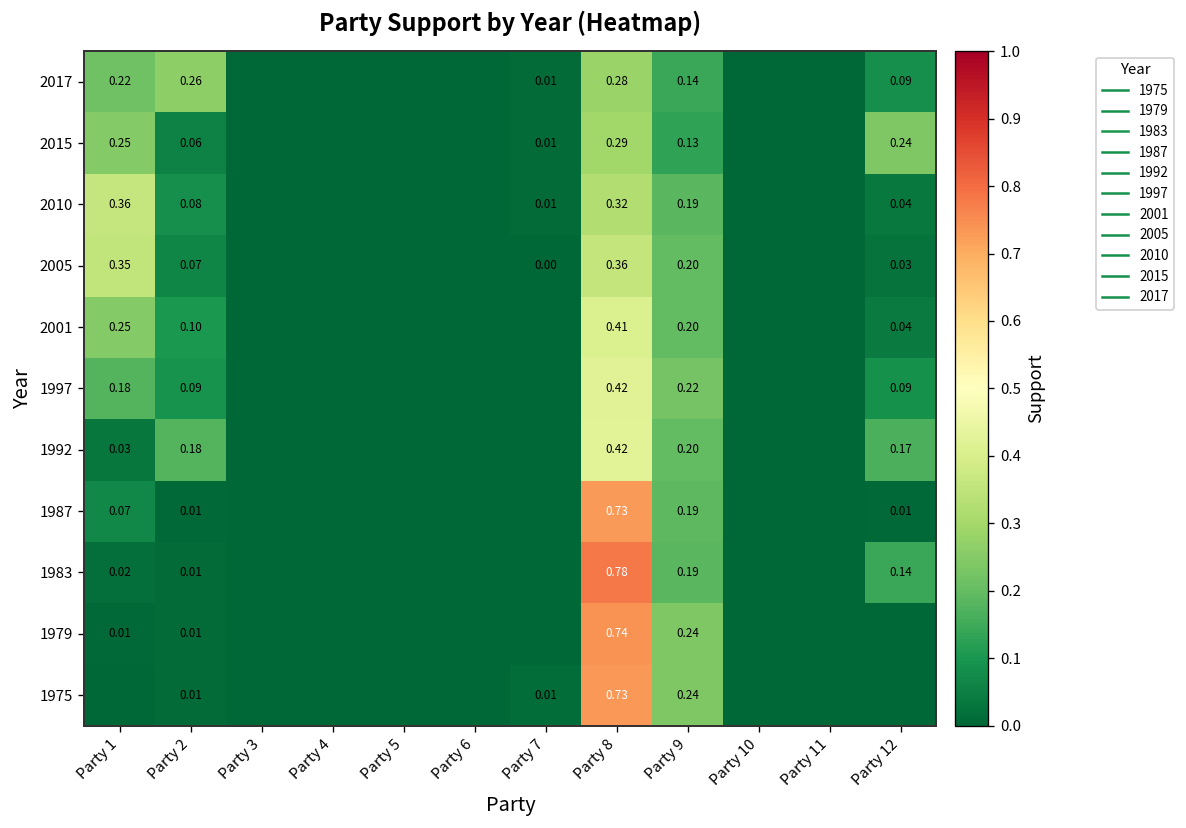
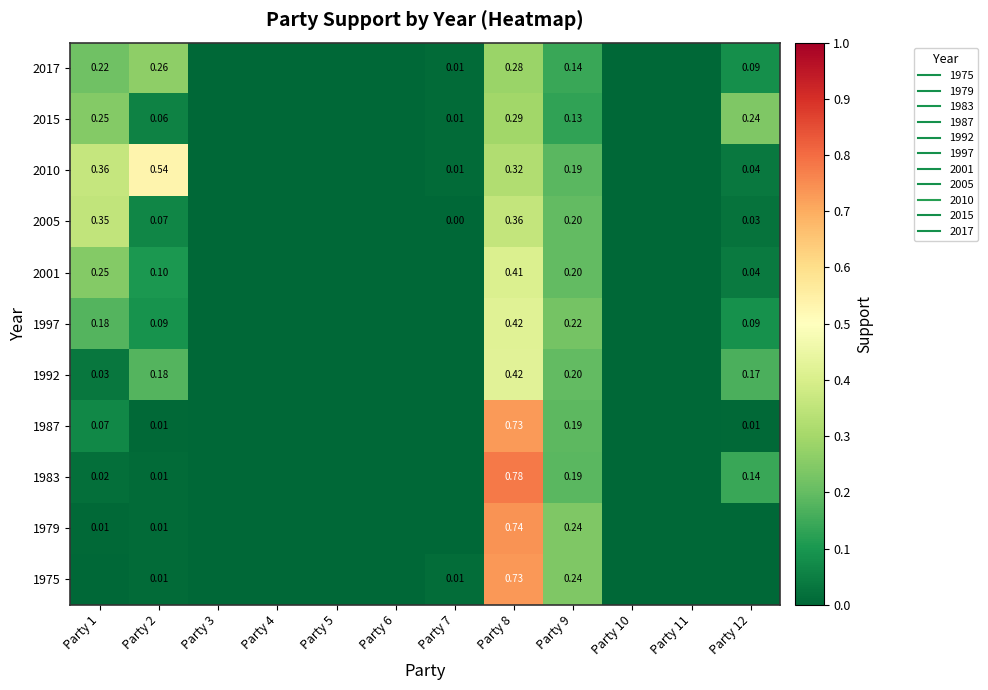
  {
    "2017": {
      "Party 1": 0.22,
      "Party 2": 0.26,
      "Party 7": 0.01,
      "Party 8": 0.28,
      "Party 9": 0.14,
      "Party 12": 0.09
    },
    "2015": {
      "Party 1": 0.25,
      "Party 2": 0.06,
      "Party 7": 0.01,
      "Party 8": 0.29,
      "Party 9": 0.13,
      "Party 12": 0.24
    },
    "2010": {
      "Party 1": 0.36,
-     "Party 2": 0.08,
+     "Party 2": 0.54,
      "Party 7": 0.01,
      "Party 8": 0.32,
      "Party 9": 0.19,
      "Party 12": 0.04
    },
    "2005": {
      "Party 1": 0.35,
      "Party 2": 0.07,
      "Party 7": 0.00,
      "Party 8": 0.36,
      "Party 9": 0.20,
      "Party 12": 0.03
    },
    "2001": {
      "Party 1": 0.25,
      "Party 2": 0.10,
      "Party 8": 0.41,
      "Party 9": 0.20,
      "Party 12": 0.04
    },
    "1997": {
      "Party 1": 0.18,
      "Party 2": 0.09,
      "Party 8": 0.42,
      "Party 9": 0.22,
      "Party 12": 0.09
    },
    "1992": {
      "Party 1": 0.03,
      "Party 2": 0.18,
      "Party 8": 0.42,
      "Party 9": 0.20,
      "Party 12": 0.17
    },
    "1987": {
      "Party 1": 0.07,
      "Party 2": 0.01,
      "Party 8": 0.73,
      "Party 9": 0.19,
      "Party 12": 0.01
    },
    "1983": {
      "Party 1": 0.02,
      "Party 2": 0.01,
      "Party 8": 0.78,
      "Party 9": 0.19,
      "Party 12": 0.14
    },
    "1979": {
      "Party 1": 0.01,
      "Party 2": 0.01,
      "Party 8": 0.74,
      "Party 9": 0.24
    },
    "1975": {
      "Party 2": 0.01,
      "Party 7": 0.01,
      "Party 8": 0.73,
      "Party 9": 0.24
    }
  }
